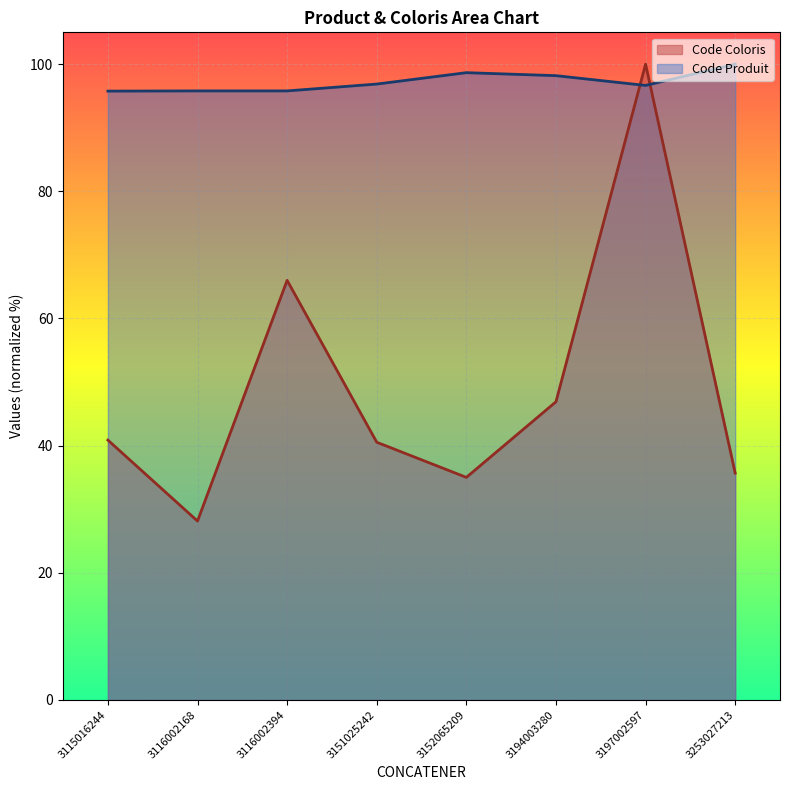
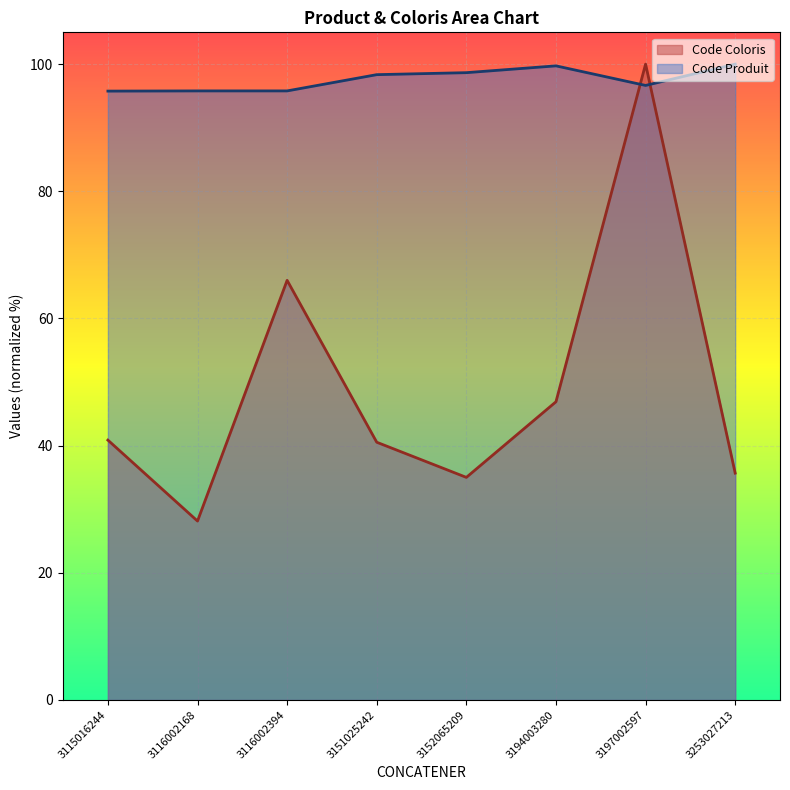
  {
    "Code Coloris": {
      "3115016244": 41,
      "3116002168": 28,
      "3116002394": 66,
      "3151025242": 41,
      "3152065209": 35,
      "3194003280": 47,
      "3197002597": 100,
      "3253027213": 36
    },
    "Code Produit": {
      "3115016244": 96,
      "3116002168": 96,
      "3116002394": 96,
-     "3151025242": 97,
+     "3151025242": 98,
      "3152065209": 99,
-     "3194003280": 98,
+     "3194003280": 100,
      "3197002597": 97
    }
  }
